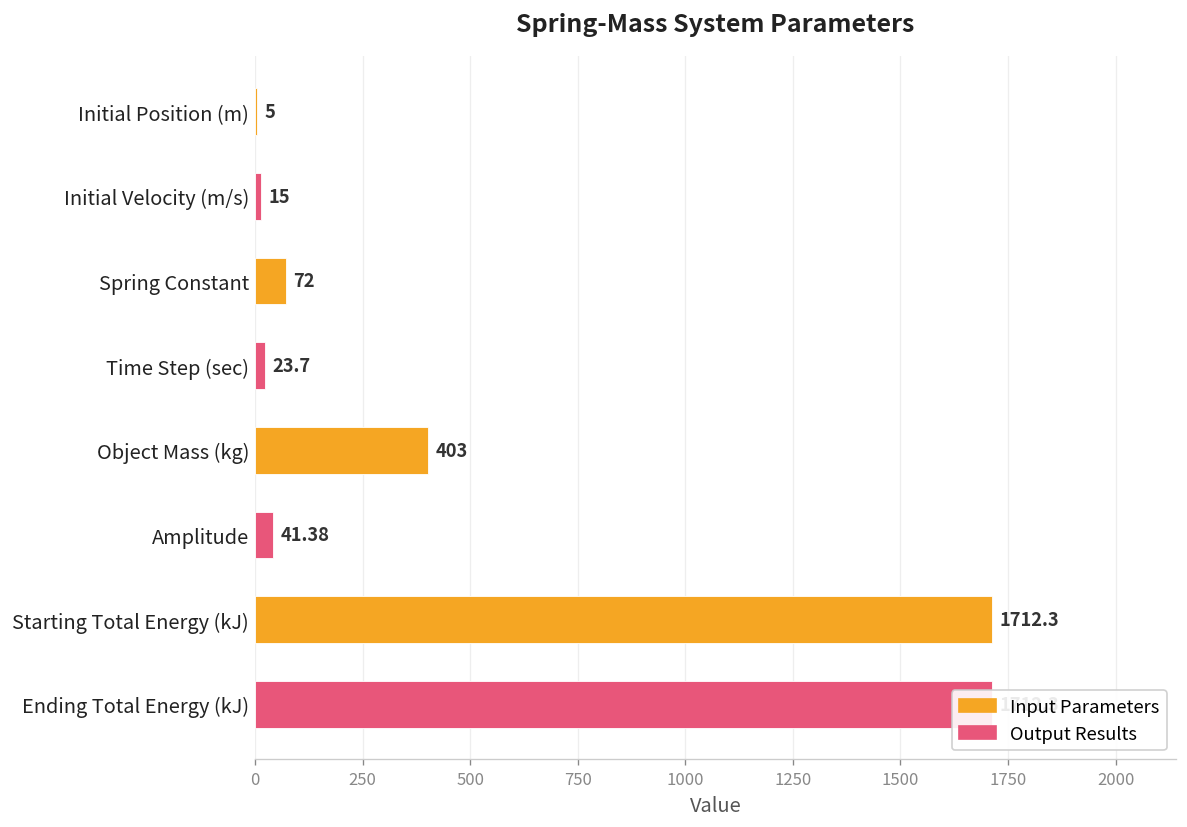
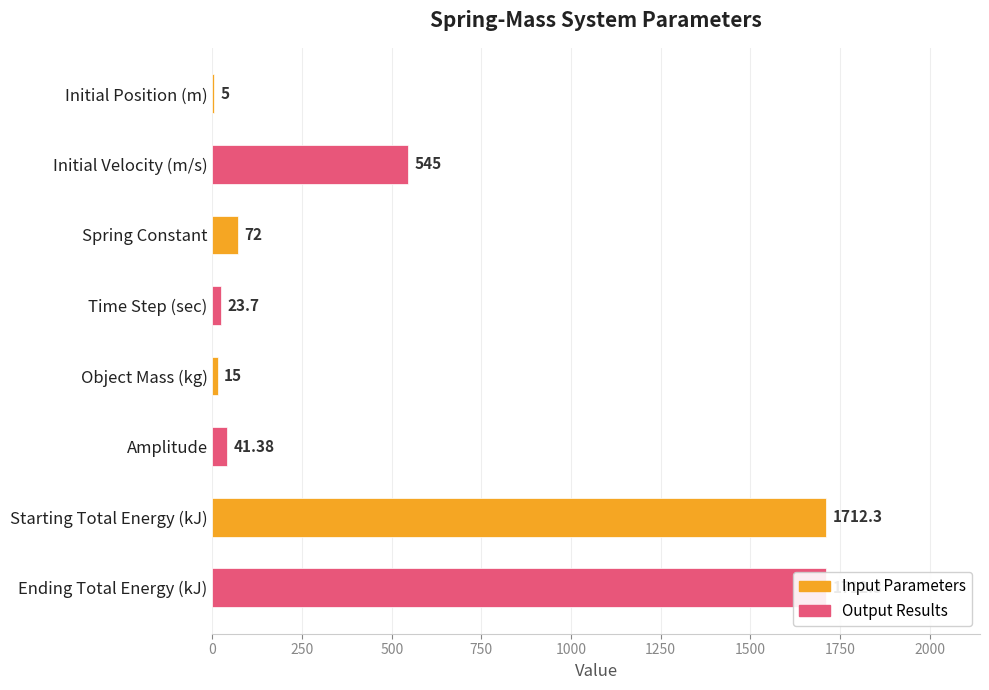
  {
    "Initial Position (m)": 5,
-   "Initial Velocity (m/s)": 15,
+   "Initial Velocity (m/s)": 545,
    "Spring Constant": 72,
    "Time Step (sec)": 23.7,
-   "Object Mass (kg)": 403,
+   "Object Mass (kg)": 15,
    "Amplitude": 41.38,
    "Starting Total Energy (kJ)": 1712.3
  }
